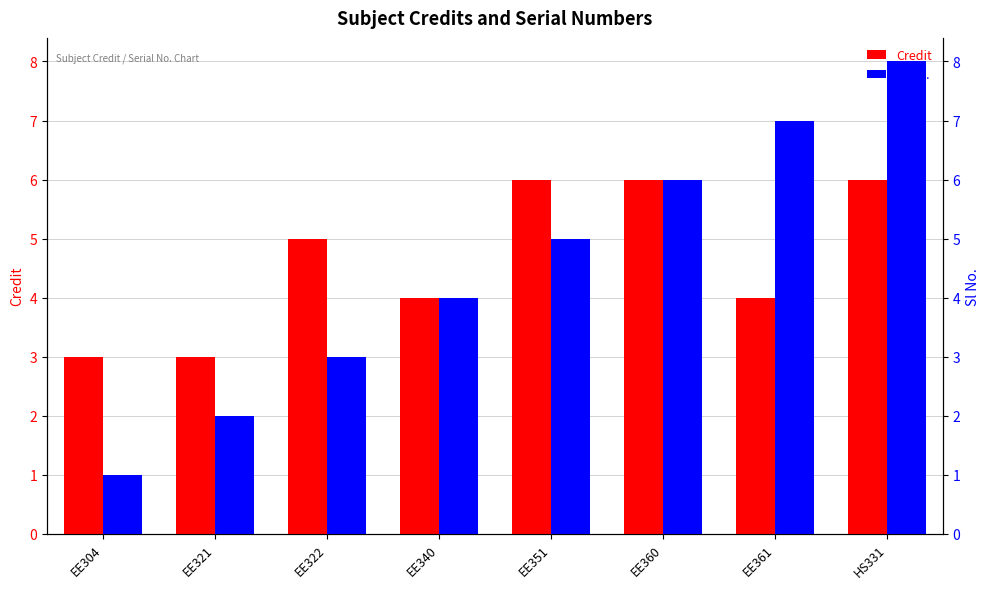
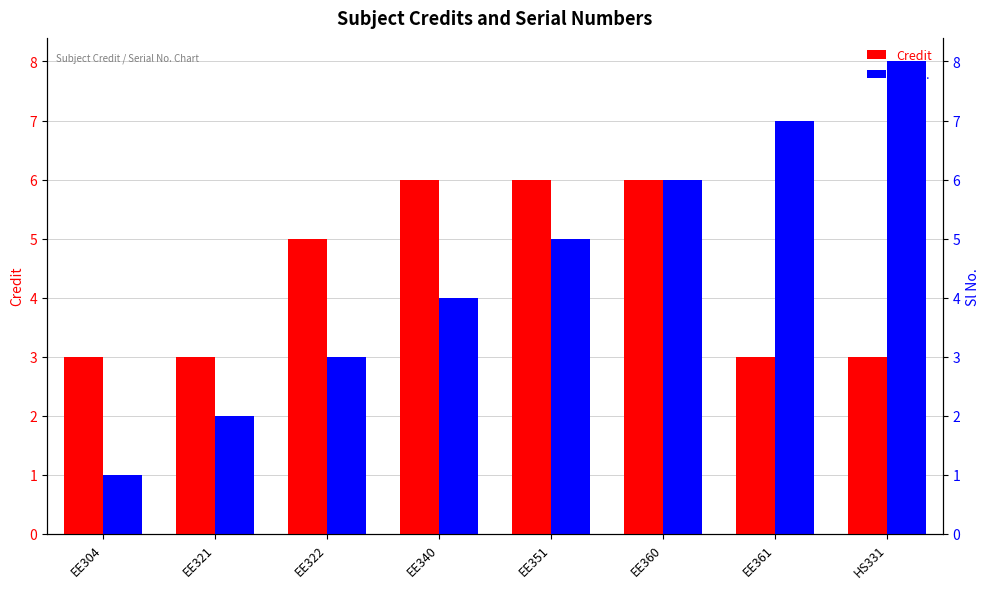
  {
    "Credit": {
      "EE304": 3,
      "EE321": 3,
      "EE322": 5,
-     "EE340": 4,
+     "EE340": 6,
      "EE351": 6,
      "EE360": 6,
-     "EE361": 4,
-     "HS331": 6
+     "EE361": 3,
+     "HS331": 3
    }
  }
